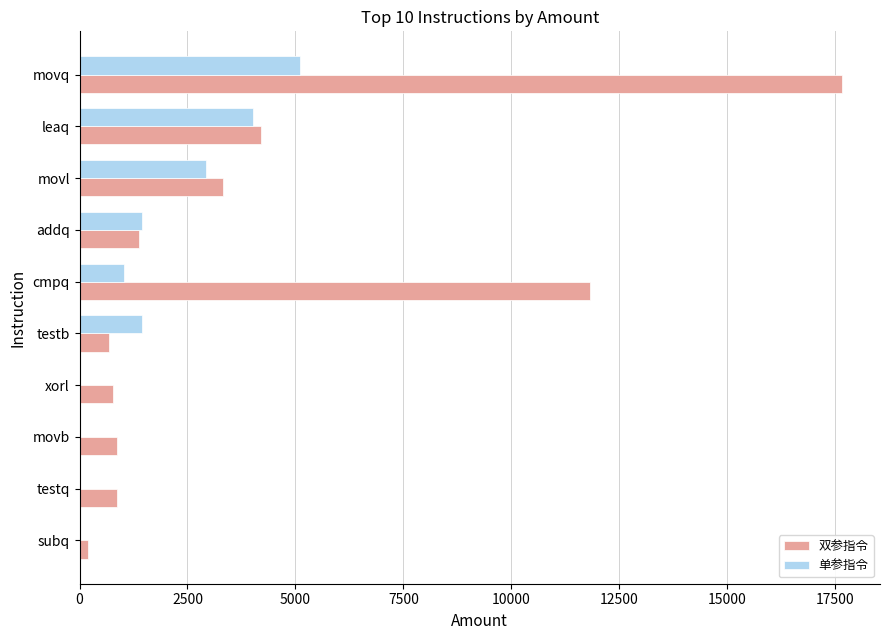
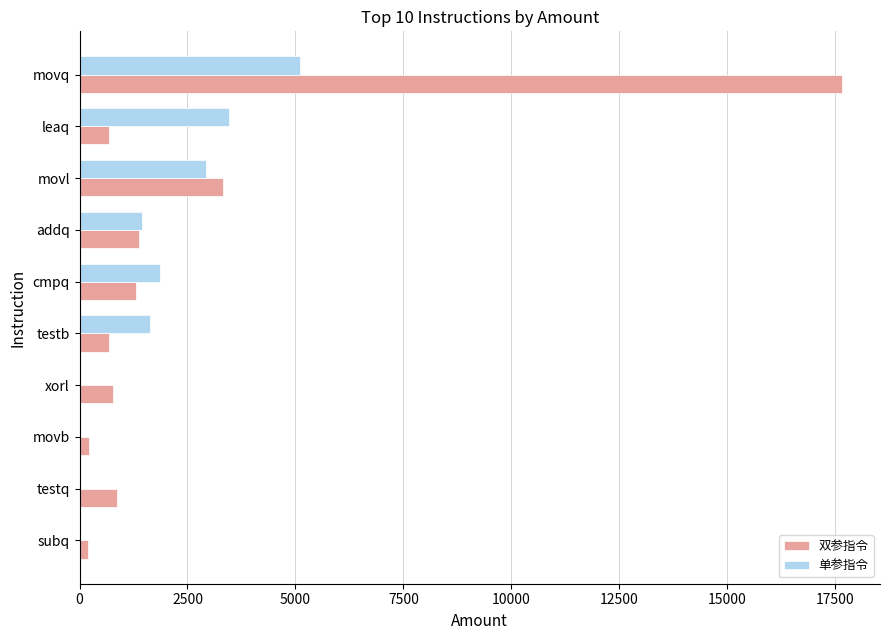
  {
    "双参指令": {
      "movq": 17700,
-     "leaq": 4200,
+     "leaq": 700,
      "movl": 3300,
      "addq": 1400,
-     "cmpq": 11800,
+     "cmpq": 1300,
      "testb": 700,
      "xorl": 800,
-     "movb": 900,
+     "movb": 200,
      "testq": 900,
      "subq": 200
    },
    "单参指令": {
      "movq": 5100,
-     "leaq": 4000,
+     "leaq": 3500,
      "movl": 2900,
      "addq": 1400,
-     "cmpq": 1000,
-     "testb": 1400,
+     "cmpq": 1900,
+     "testb": 1600,
      "xorl": 0,
      "movb": 0,
      "testq": 0,
      "subq": 0
    }
  }
